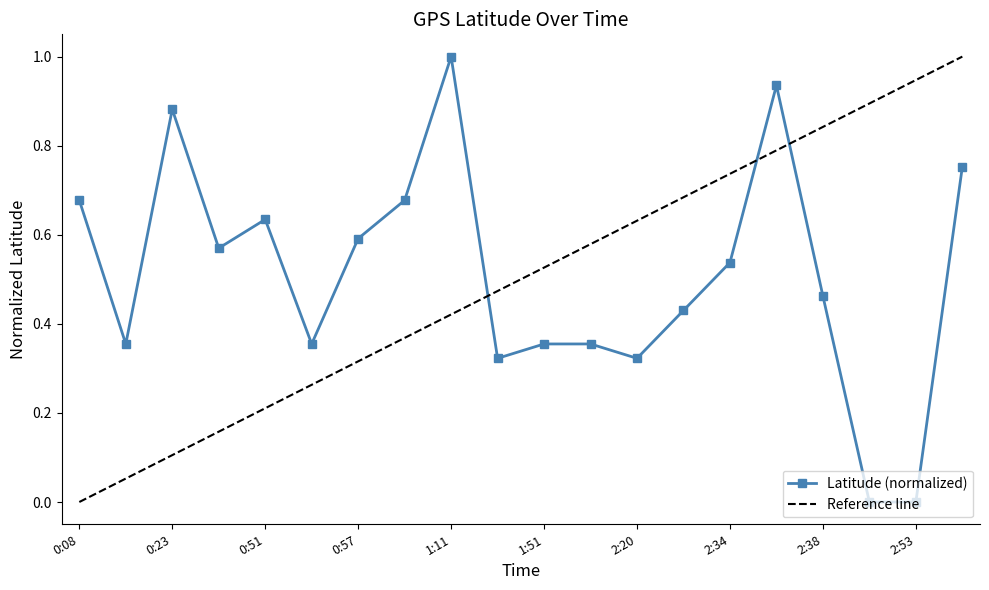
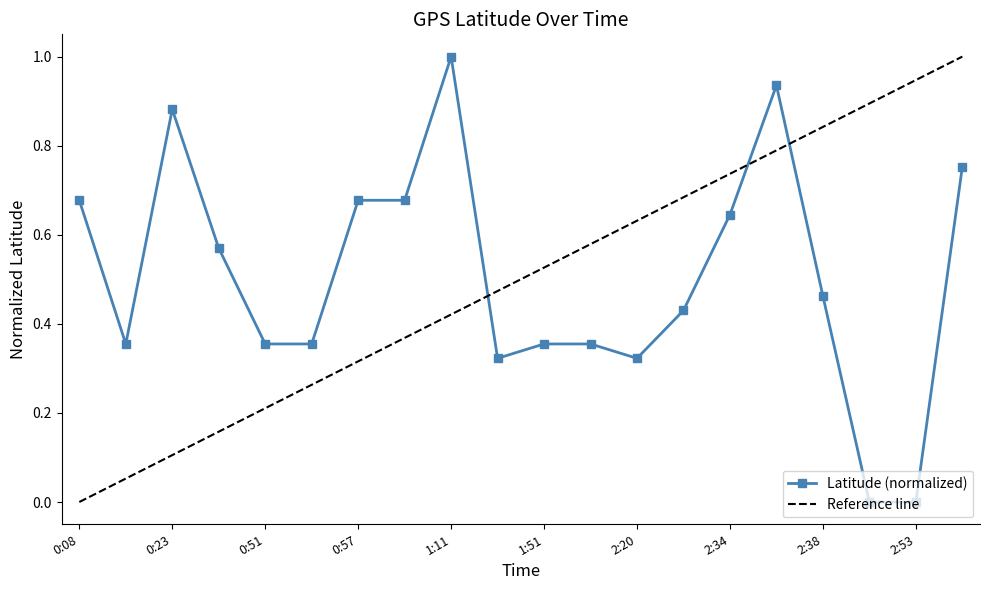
  {
    "Latitude (normalized)": {
      "0:08": 0.68,
      "0:23": 0.88,
-     "0:51": 0.63,
-     "0:57": 0.59,
+     "0:51": 0.35,
+     "0:57": 0.68,
      "1:11": 1.00,
      "1:51": 0.35,
      "2:20": 0.32,
-     "2:34": 0.54,
+     "2:34": 0.65,
      "2:38": 0.46
    },
    "Reference line": {
      "0:08": 0.00
    }
  }
